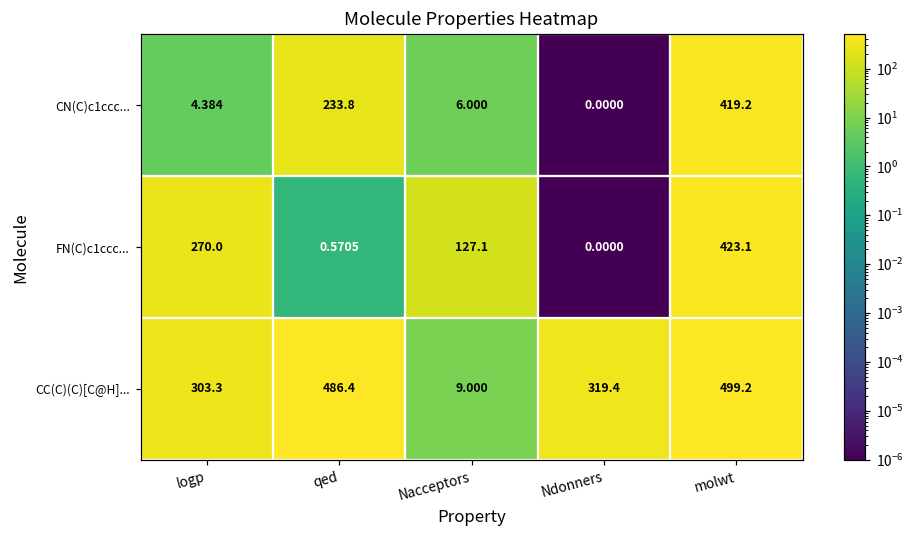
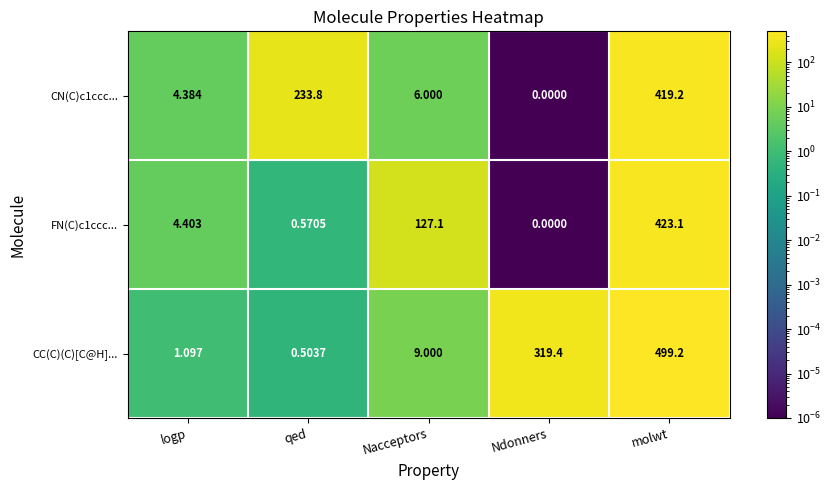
  {
    "CN(C)c1ccc...": {
      "logp": 4.384,
      "qed": 233.8,
      "Nacceptors": 6.000,
      "Ndonners": 0.0000,
      "molwt": 419.2
    },
    "FN(C)c1ccc...": {
-     "logp": 270.0,
+     "logp": 4.403,
      "qed": 0.5705,
      "Nacceptors": 127.1,
      "Ndonners": 0.0000,
      "molwt": 423.1
    },
    "CC(C)(C)[C@H]...": {
-     "logp": 303.3,
-     "qed": 486.4,
+     "logp": 1.097,
+     "qed": 0.5037,
      "Nacceptors": 9.000,
      "Ndonners": 319.4,
      "molwt": 499.2
    }
  }
